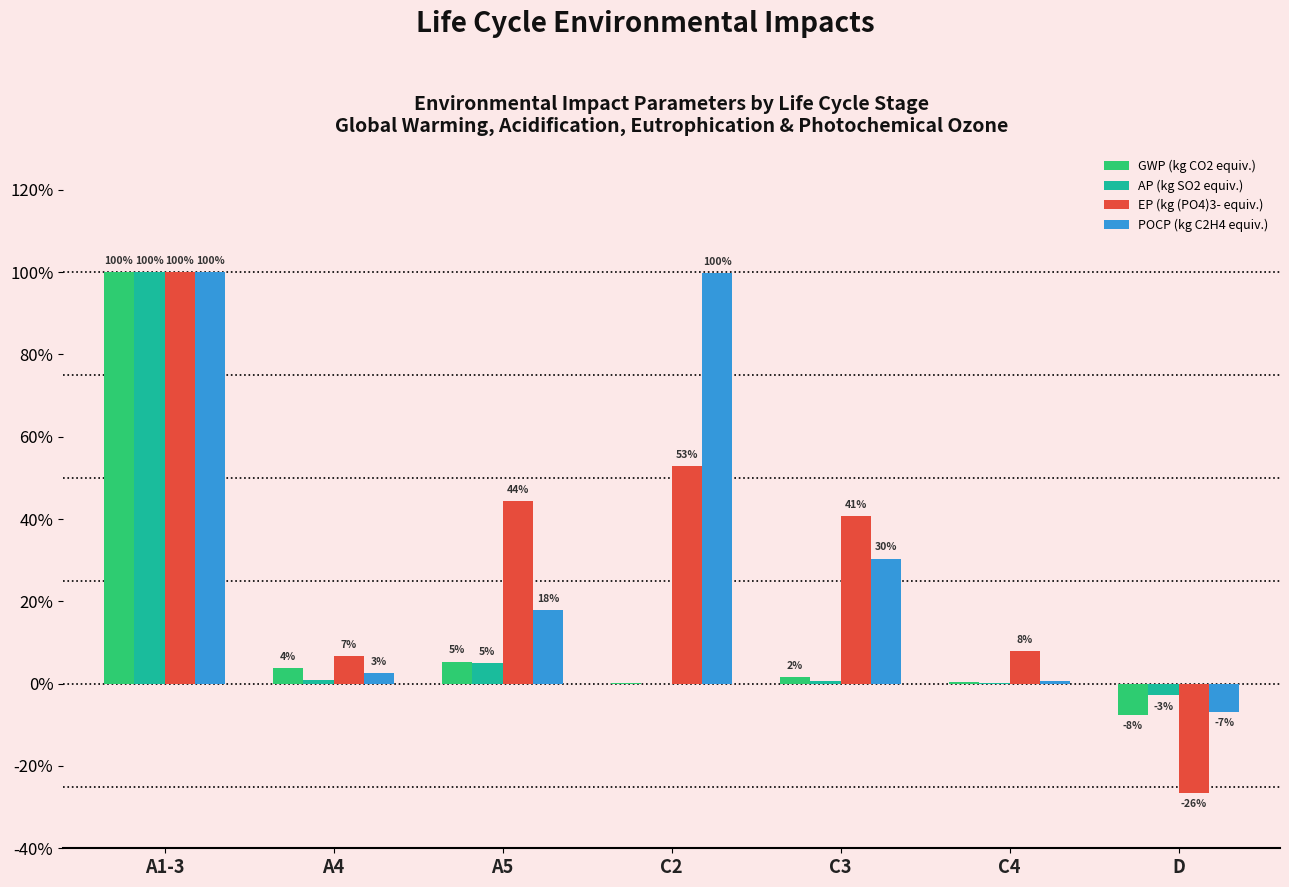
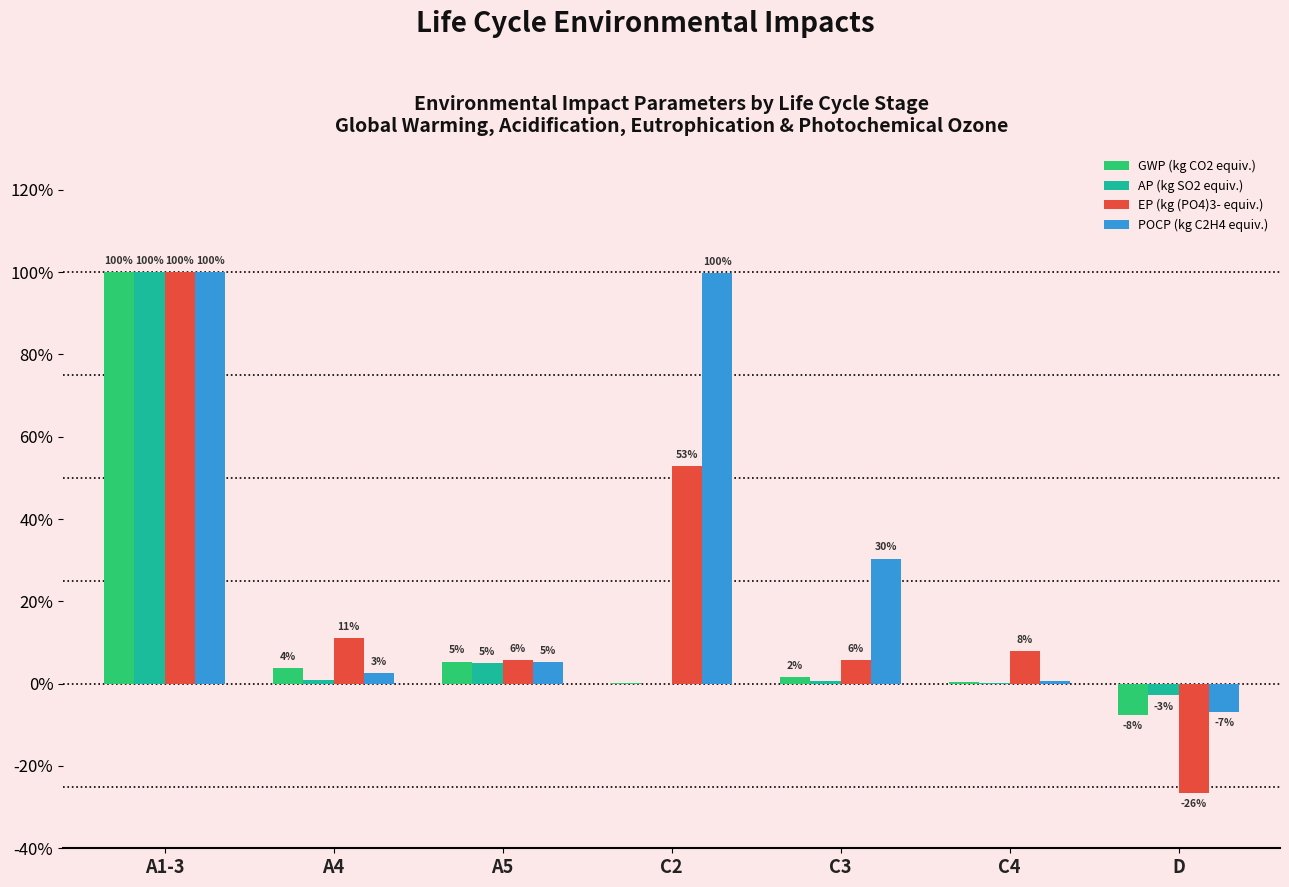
  {
    "EP (kg (PO4)3- equiv.)": {
      "A1-3": "100%",
-     "A4": "7%",
-     "A5": "44%",
+     "A4": "11%",
+     "A5": "6%",
      "C2": "53%",
-     "C3": "41%",
+     "C3": "6%",
      "C4": "8%",
      "D": "-26%"
    },
    "POCP (kg C2H4 equiv.)": {
      "A1-3": "100%",
      "A4": "3%",
-     "A5": "18%",
+     "A5": "5%",
      "C2": "100%",
      "C3": "30%",
      "D": "-7%"
    }
  }
